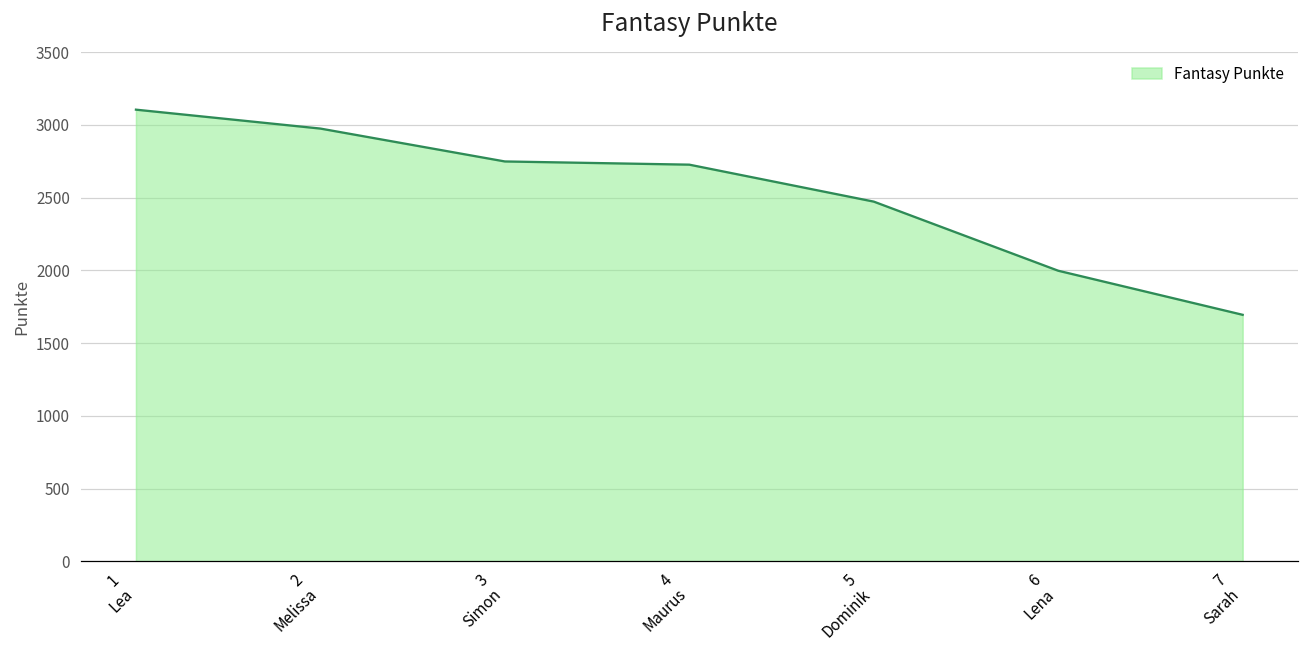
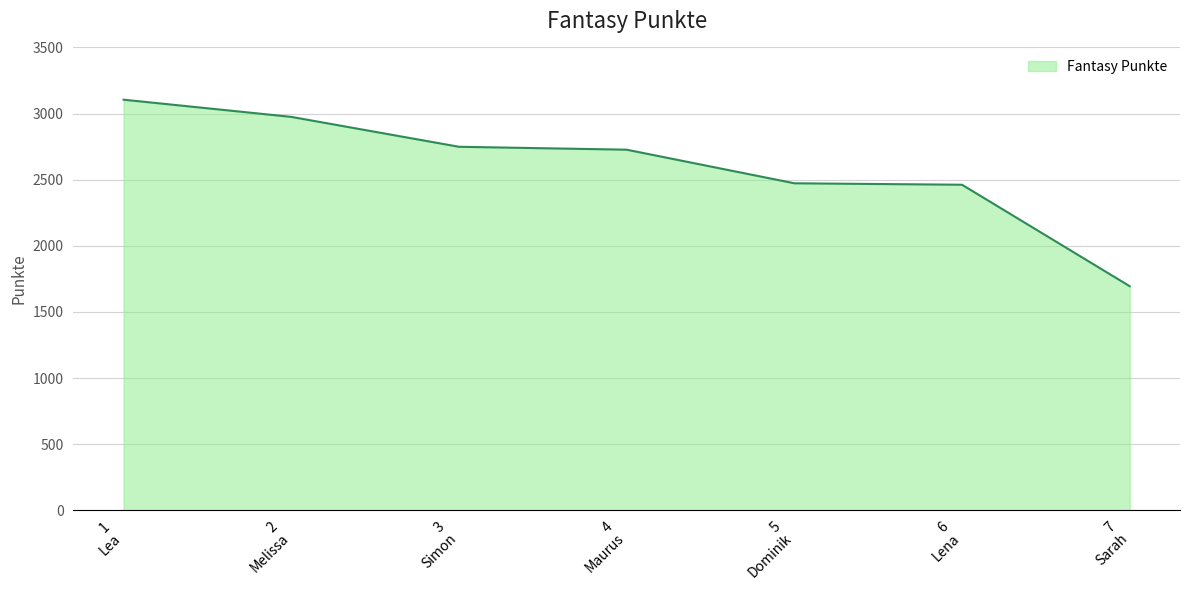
  {
    "1 Lea": 3110,
    "2 Melissa": 2980,
    "3 Simon": 2750,
    "4 Maurus": 2730,
    "5 Dominik": 2470,
-   "6 Lena": 2000,
+   "6 Lena": 2460,
    "7 Sarah": 1700
  }
